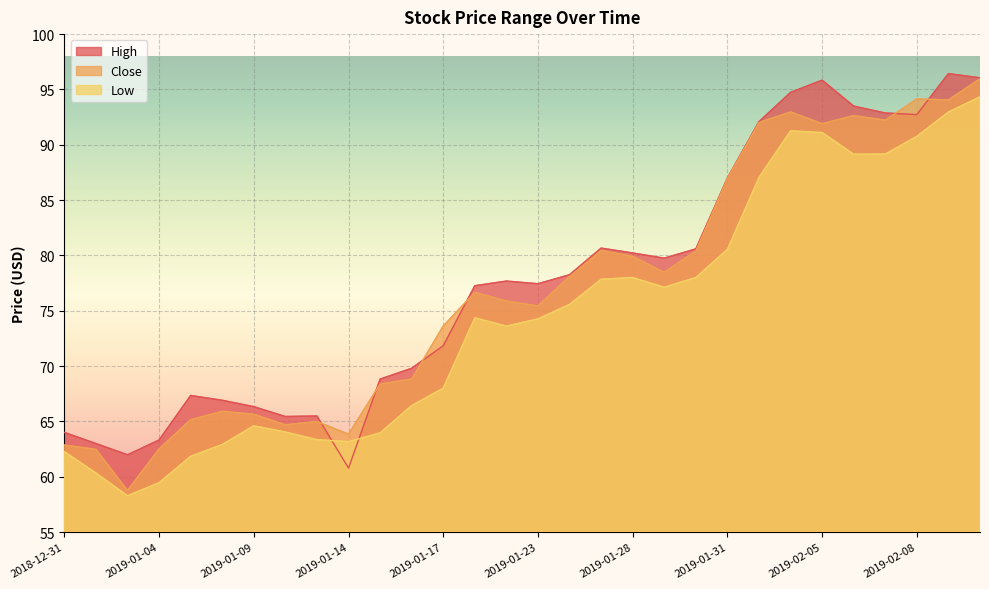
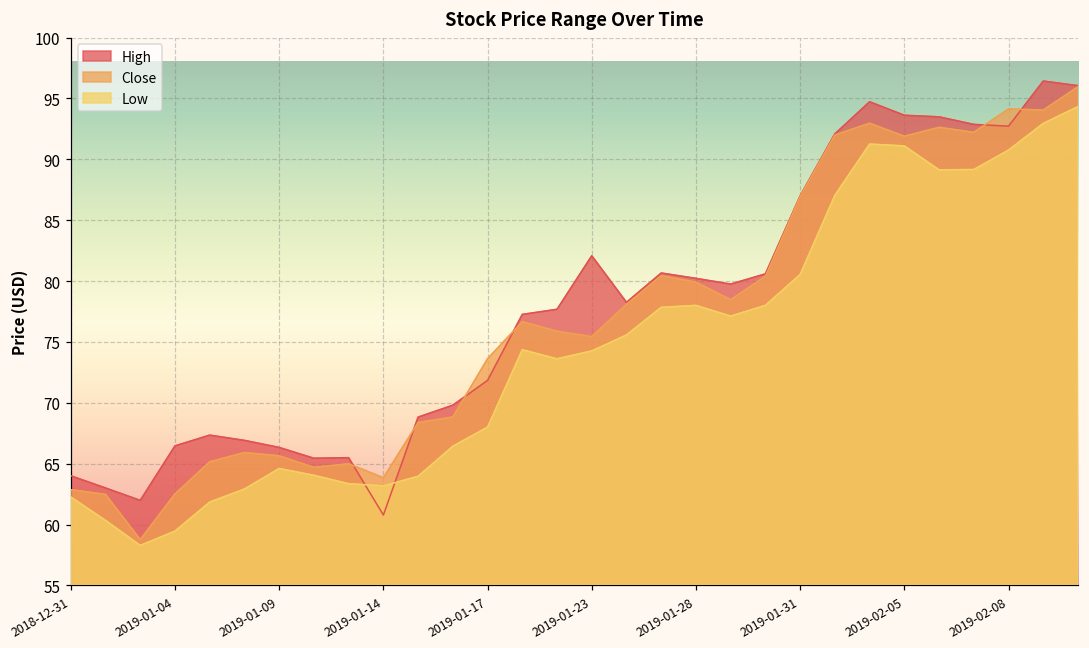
  {
    "High": {
      "2018-12-31": 64.0,
-     "2019-01-04": 63.3,
+     "2019-01-04": 66.5,
      "2019-01-09": 66.3,
      "2019-01-14": 60.8,
      "2019-01-17": 71.8,
-     "2019-01-23": 77.4,
+     "2019-01-23": 82.1,
      "2019-01-28": 80.2,
-     "2019-02-05": 95.8,
+     "2019-02-05": 93.6,
      "2019-02-08": 92.7
    }
  }
